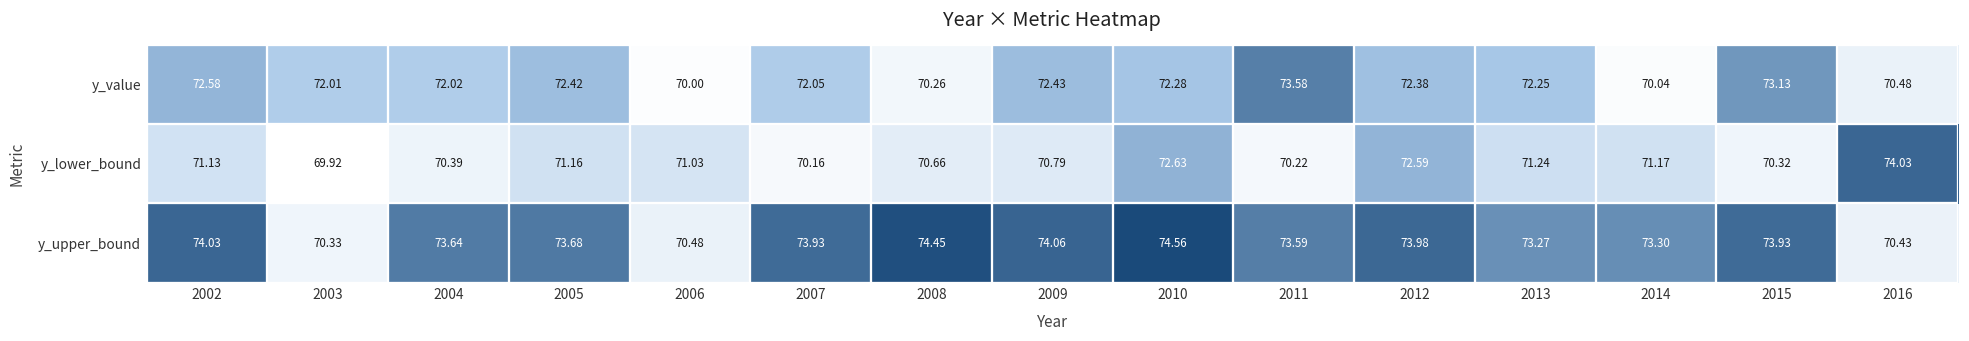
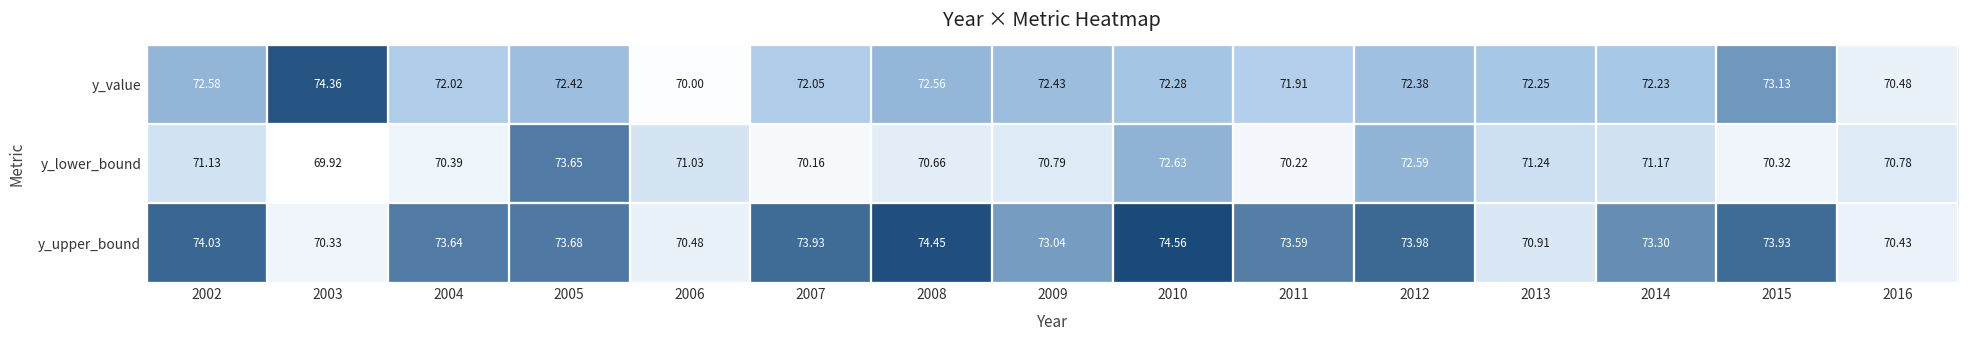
  {
    "y_value": {
      "2002": 72.58,
-     "2003": 72.01,
+     "2003": 74.36,
      "2004": 72.02,
      "2005": 72.42,
      "2006": 70.00,
      "2007": 72.05,
-     "2008": 70.26,
+     "2008": 72.56,
      "2009": 72.43,
      "2010": 72.28,
-     "2011": 73.58,
+     "2011": 71.91,
      "2012": 72.38,
      "2013": 72.25,
-     "2014": 70.04,
+     "2014": 72.23,
      "2015": 73.13,
      "2016": 70.48
    },
    "y_lower_bound": {
      "2002": 71.13,
      "2003": 69.92,
      "2004": 70.39,
-     "2005": 71.16,
+     "2005": 73.65,
      "2006": 71.03,
      "2007": 70.16,
      "2008": 70.66,
      "2009": 70.79,
      "2010": 72.63,
      "2011": 70.22,
      "2012": 72.59,
      "2013": 71.24,
      "2014": 71.17,
      "2015": 70.32,
-     "2016": 74.03
+     "2016": 70.78
    },
    "y_upper_bound": {
      "2002": 74.03,
      "2003": 70.33,
      "2004": 73.64,
      "2005": 73.68,
      "2006": 70.48,
      "2007": 73.93,
      "2008": 74.45,
-     "2009": 74.06,
+     "2009": 73.04,
      "2010": 74.56,
      "2011": 73.59,
      "2012": 73.98,
-     "2013": 73.27,
+     "2013": 70.91,
      "2014": 73.30,
      "2015": 73.93,
      "2016": 70.43
    }
  }
